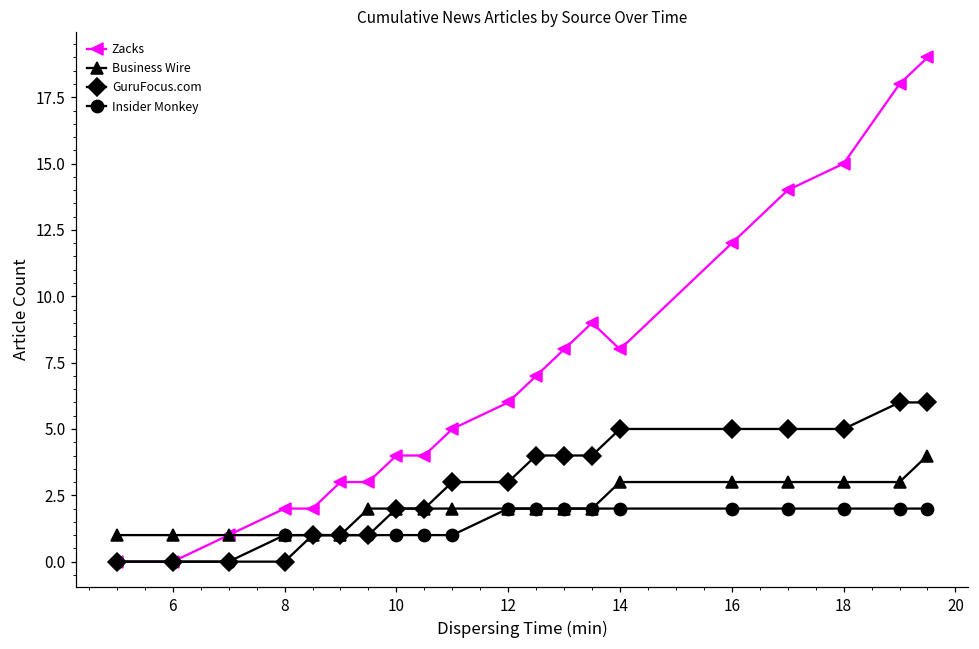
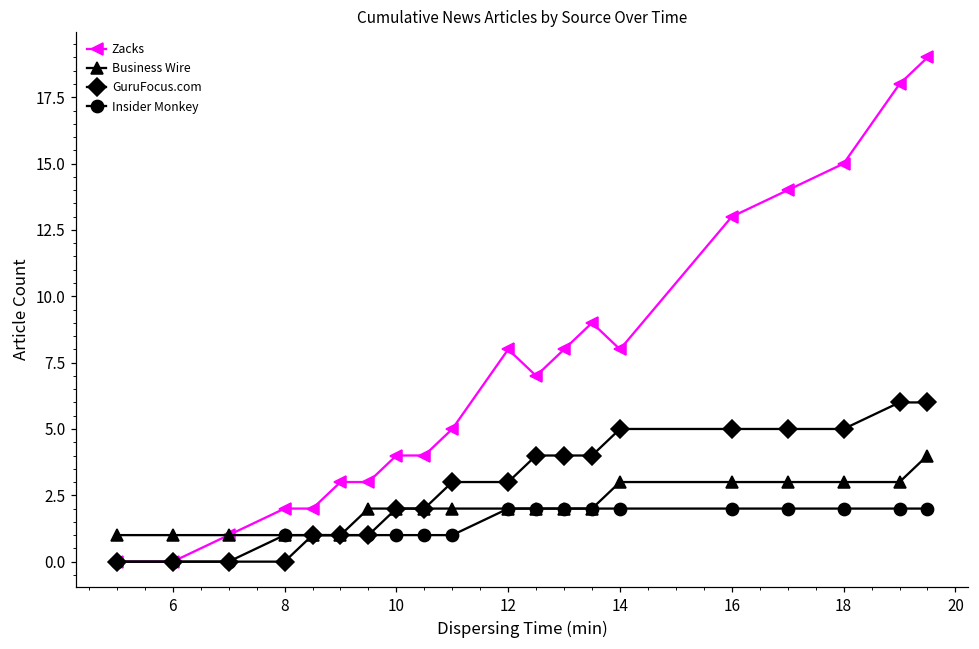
  {
    "Zacks": {
      "8": 2,
      "10": 4,
-     "12": 6,
+     "12": 8,
      "14": 8,
-     "16": 12,
+     "16": 13,
      "18": 15
    }
  }
